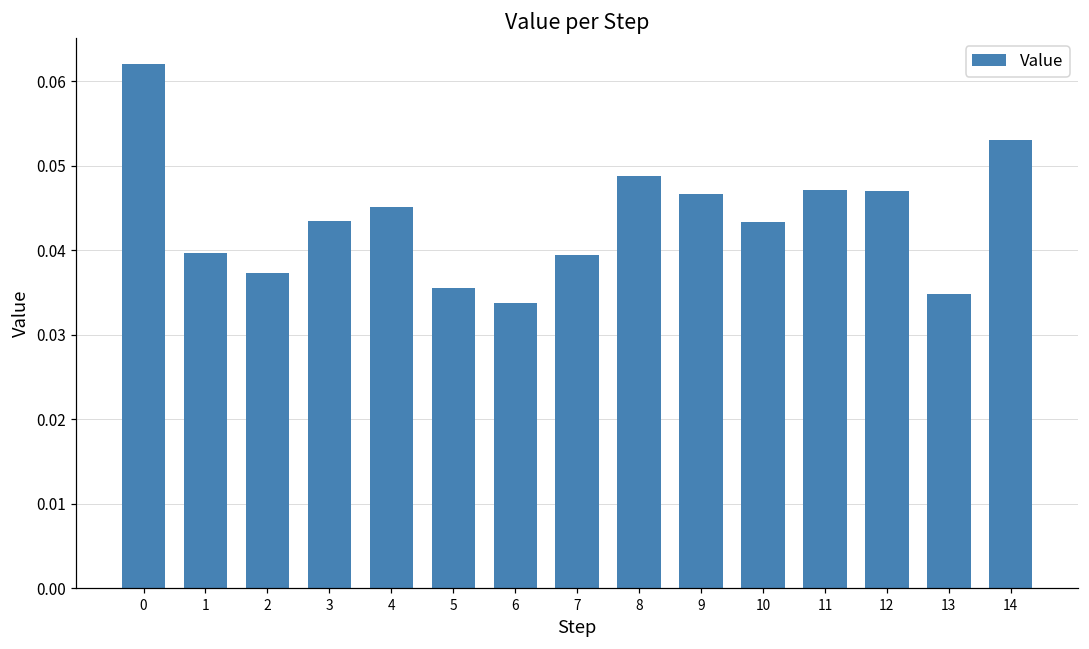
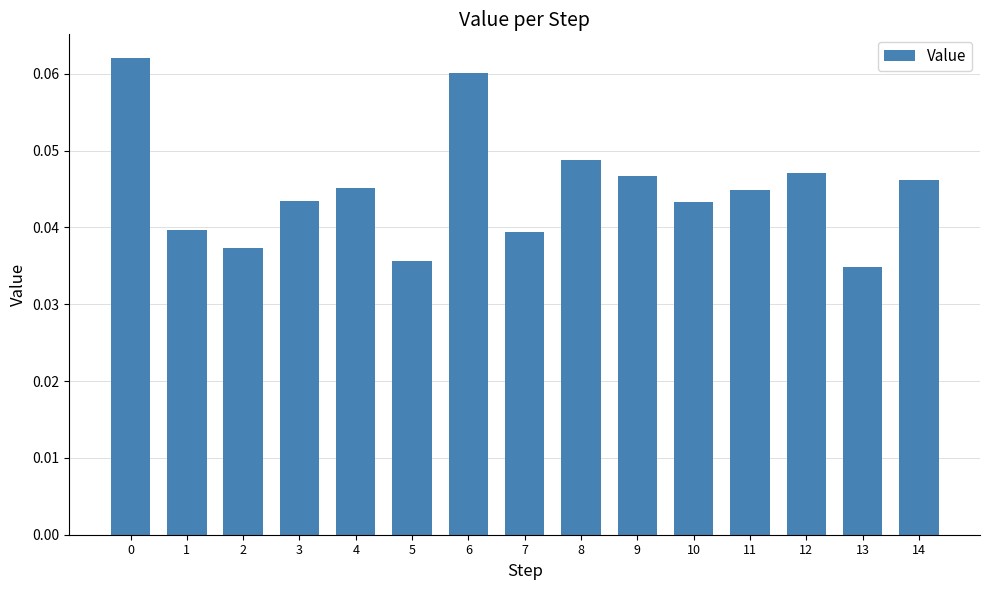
  {
    "0": 0.062,
    "1": 0.040,
    "2": 0.037,
    "3": 0.043,
    "4": 0.045,
    "5": 0.036,
-   "6": 0.034,
+   "6": 0.060,
    "7": 0.039,
    "8": 0.049,
    "9": 0.047,
    "10": 0.043,
-   "11": 0.047,
+   "11": 0.045,
    "12": 0.047,
    "13": 0.035,
-   "14": 0.053
+   "14": 0.046
  }
